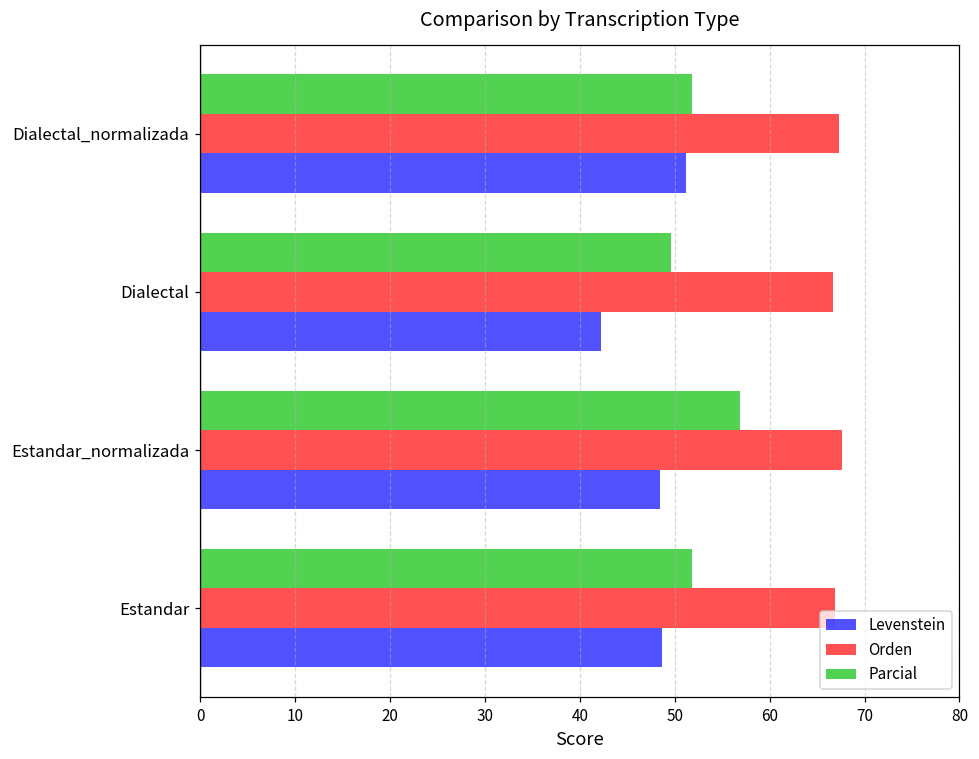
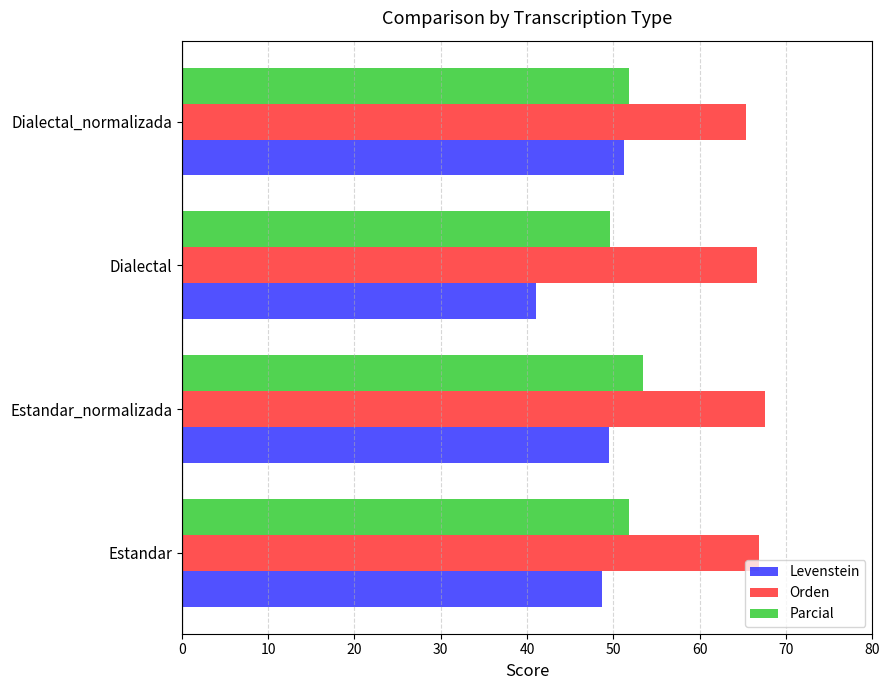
  {
    "Levenstein": {
      "Dialectal_normalizada": 51,
-     "Dialectal": 42,
-     "Estandar_normalizada": 48,
+     "Dialectal": 41,
+     "Estandar_normalizada": 49,
      "Estandar": 49
    },
    "Orden": {
-     "Dialectal_normalizada": 67,
+     "Dialectal_normalizada": 65,
      "Dialectal": 67,
      "Estandar_normalizada": 68,
      "Estandar": 67
    },
    "Parcial": {
      "Dialectal_normalizada": 52,
      "Dialectal": 50,
-     "Estandar_normalizada": 57,
+     "Estandar_normalizada": 53,
      "Estandar": 52
    }
  }
